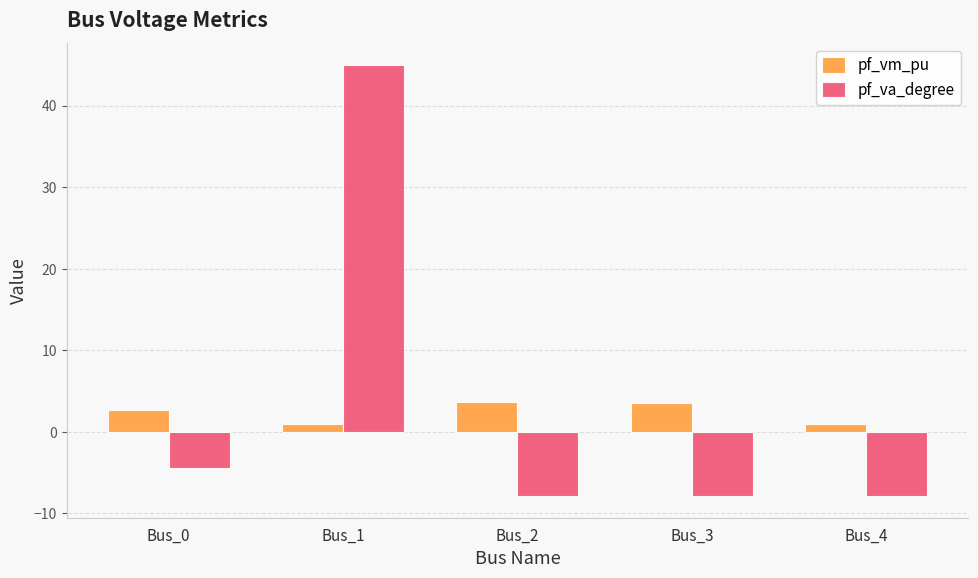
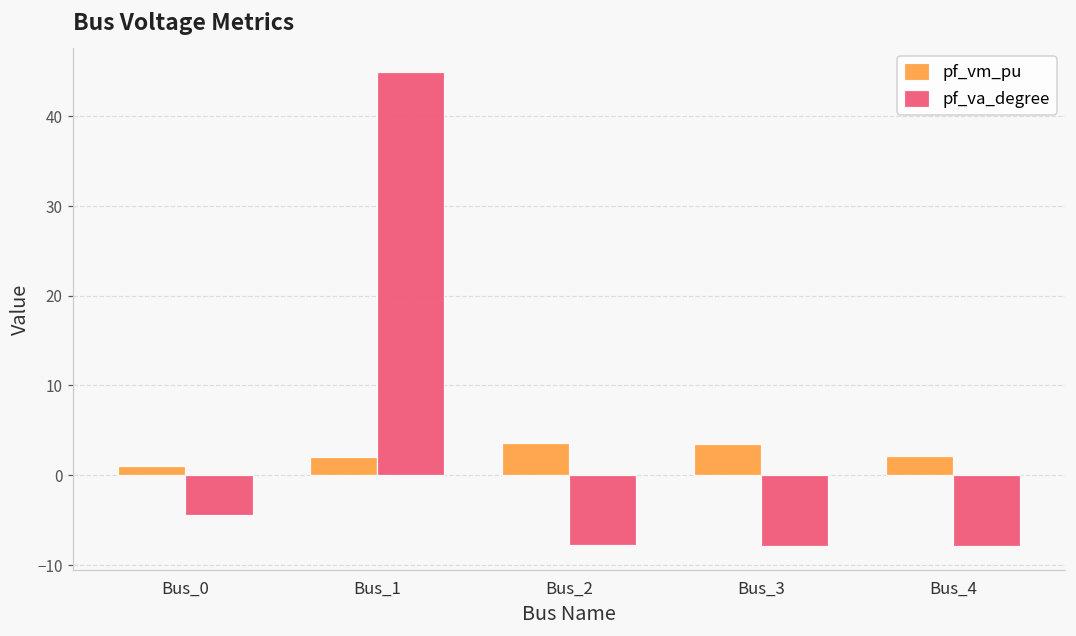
  {
    "pf_vm_pu": {
-     "Bus_0": 3,
-     "Bus_1": 1,
+     "Bus_0": 1,
+     "Bus_1": 2,
      "Bus_2": 4,
      "Bus_3": 3,
-     "Bus_4": 1
+     "Bus_4": 2
    },
    "pf_va_degree": {
      "Bus_0": -4,
      "Bus_1": 45,
      "Bus_2": -8,
      "Bus_3": -8,
      "Bus_4": -8
    }
  }
